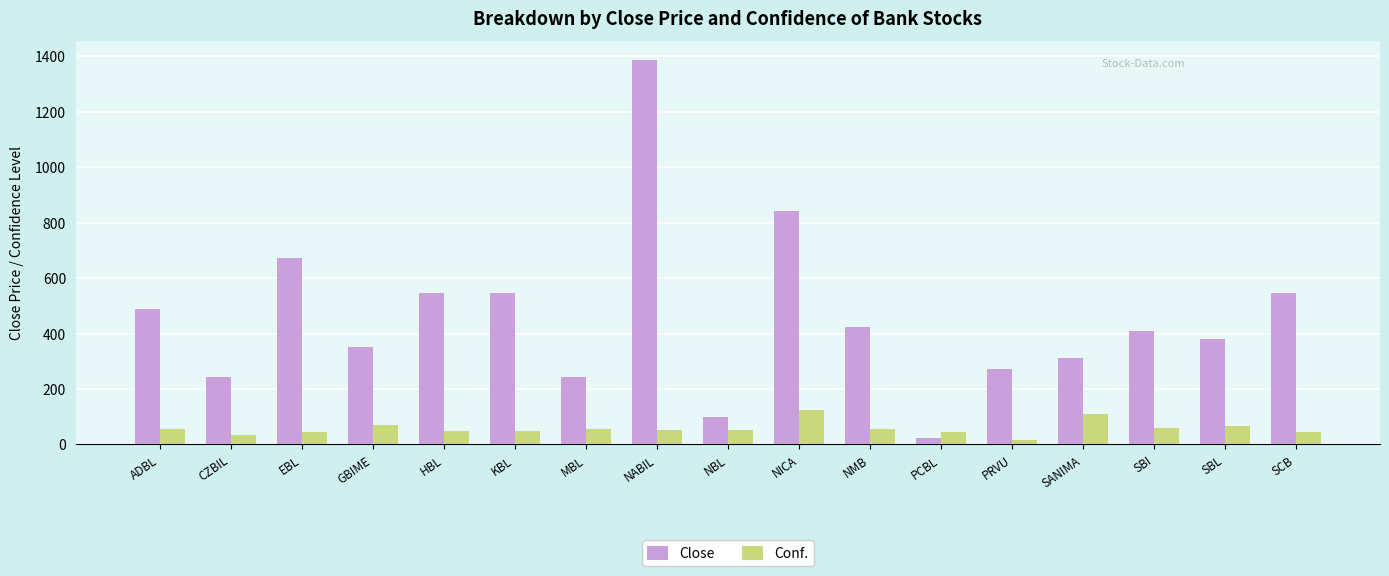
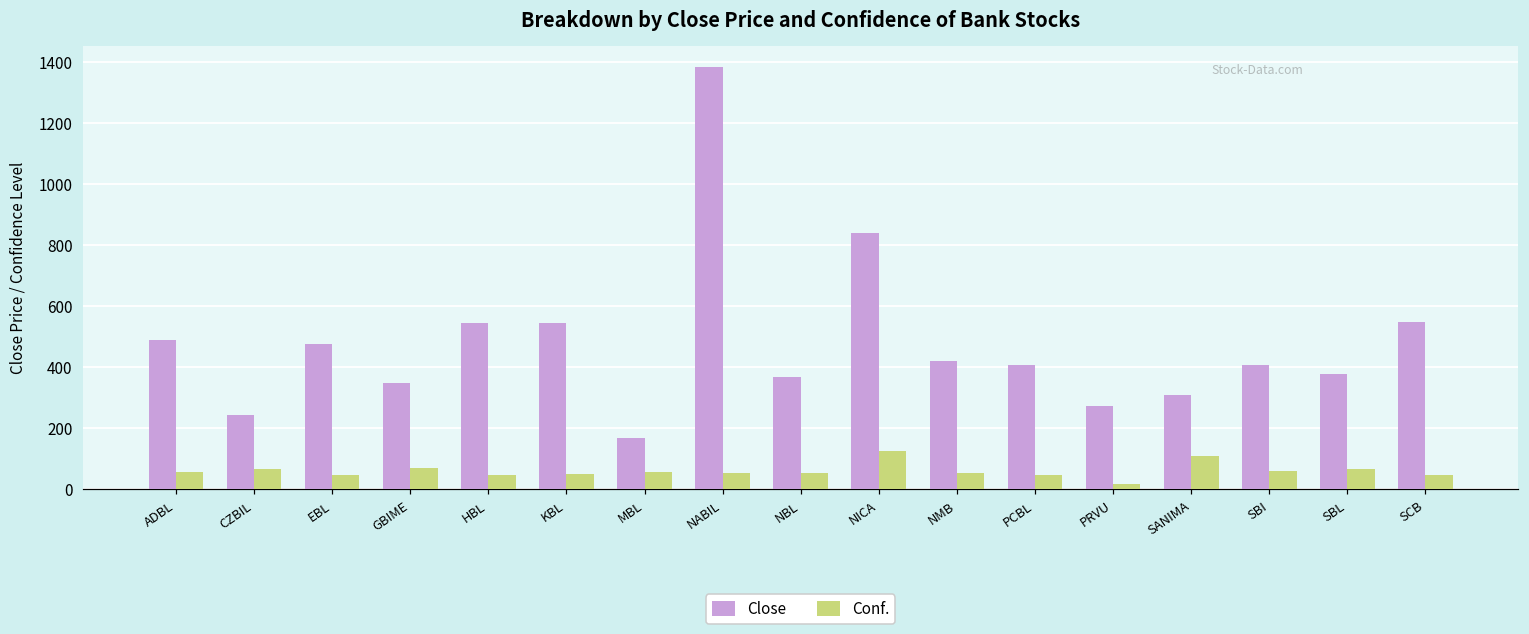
  {
    "Close": {
      "ADBL": 490,
      "CZBIL": 250,
-     "EBL": 670,
+     "EBL": 480,
      "GBIME": 350,
      "HBL": 550,
      "KBL": 550,
-     "MBL": 240,
+     "MBL": 170,
      "NABIL": 1390,
-     "NBL": 100,
+     "NBL": 370,
      "NICA": 840,
      "NMB": 420,
-     "PCBL": 20,
+     "PCBL": 410,
      "PRVU": 270,
      "SANIMA": 310,
      "SBI": 410,
      "SBL": 380,
      "SCB": 550
    },
    "Conf.": {
      "ADBL": 60,
-     "CZBIL": 30,
+     "CZBIL": 70,
      "EBL": 50,
      "GBIME": 70,
      "HBL": 50,
      "KBL": 50,
      "MBL": 60,
      "NABIL": 50,
      "NBL": 50,
      "NICA": 120,
      "NMB": 50,
      "PCBL": 50,
      "PRVU": 20,
      "SANIMA": 110,
      "SBI": 60,
      "SBL": 70,
      "SCB": 50
    }
  }
